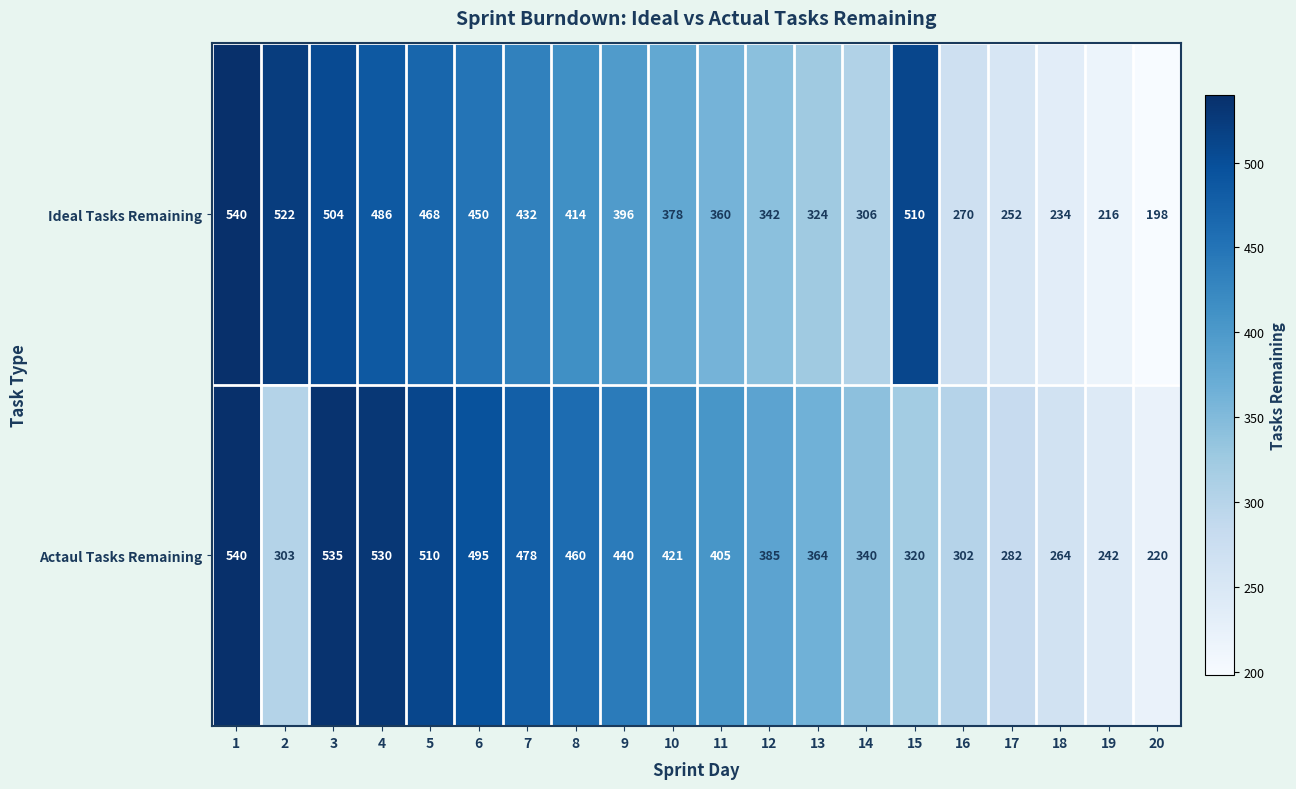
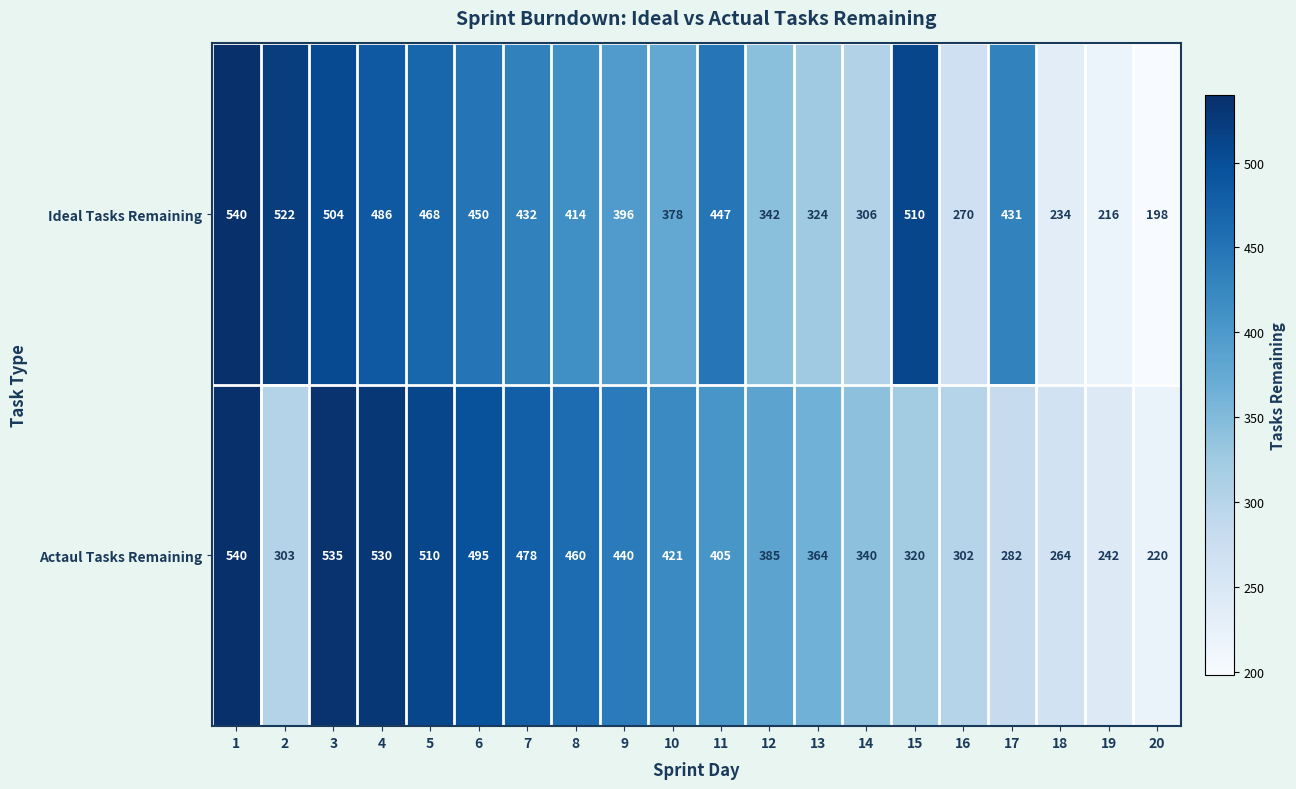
  {
    "Ideal Tasks Remaining": {
      "1": 540,
      "2": 522,
      "3": 504,
      "4": 486,
      "5": 468,
      "6": 450,
      "7": 432,
      "8": 414,
      "9": 396,
      "10": 378,
-     "11": 360,
+     "11": 447,
      "12": 342,
      "13": 324,
      "14": 306,
      "15": 510,
      "16": 270,
-     "17": 252,
+     "17": 431,
      "18": 234,
      "19": 216,
      "20": 198
    },
    "Actaul Tasks Remaining": {
      "1": 540,
      "2": 303,
      "3": 535,
      "4": 530,
      "5": 510,
      "6": 495,
      "7": 478,
      "8": 460,
      "9": 440,
      "10": 421,
      "11": 405,
      "12": 385,
      "13": 364,
      "14": 340,
      "15": 320,
      "16": 302,
      "17": 282,
      "18": 264,
      "19": 242,
      "20": 220
    }
  }
